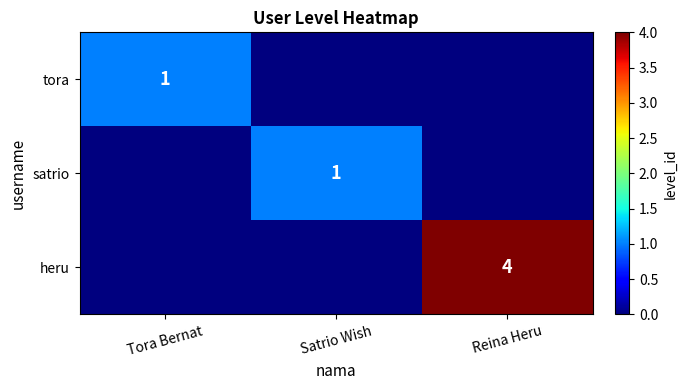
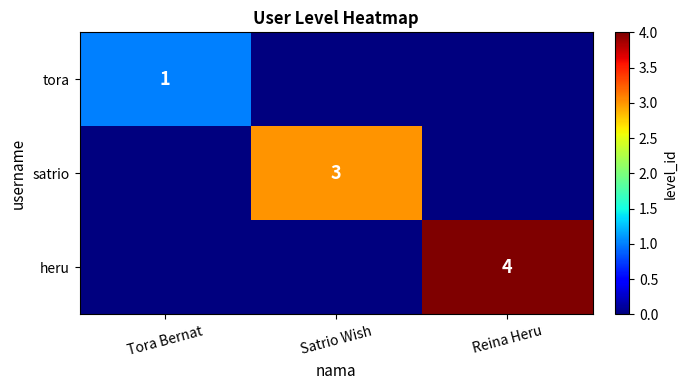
  {
    "tora": {
      "Tora Bernat": 1
    },
    "satrio": {
-     "Satrio Wish": 1
+     "Satrio Wish": 3
    },
    "heru": {
      "Reina Heru": 4
    }
  }
